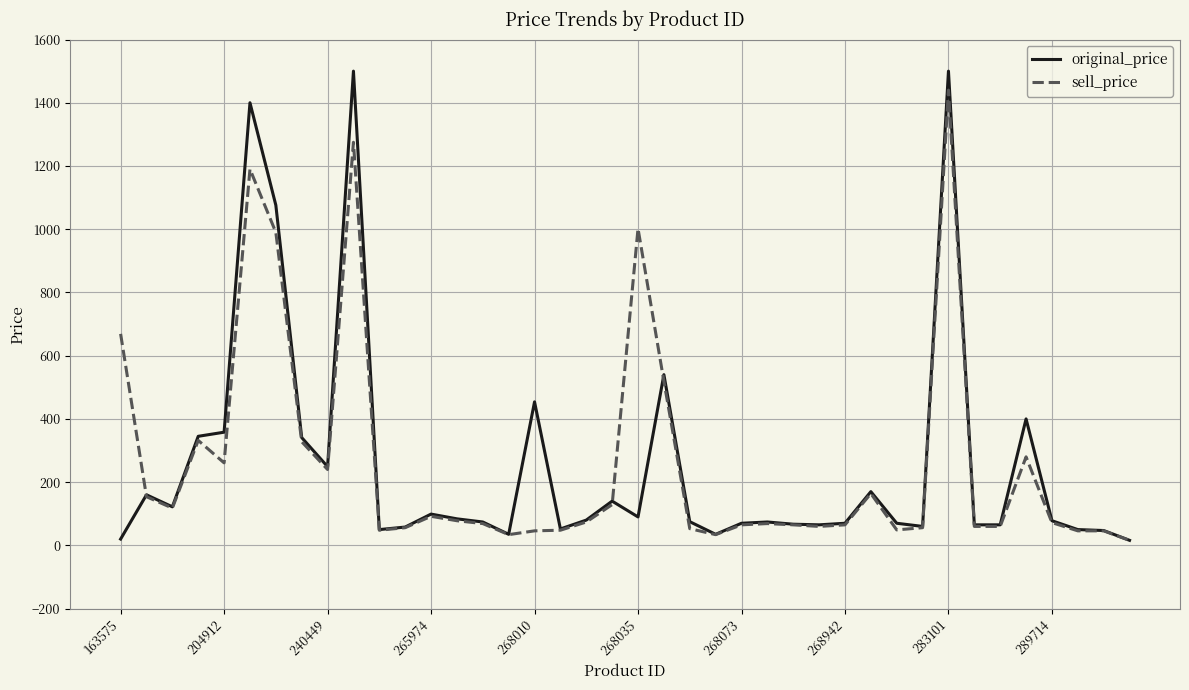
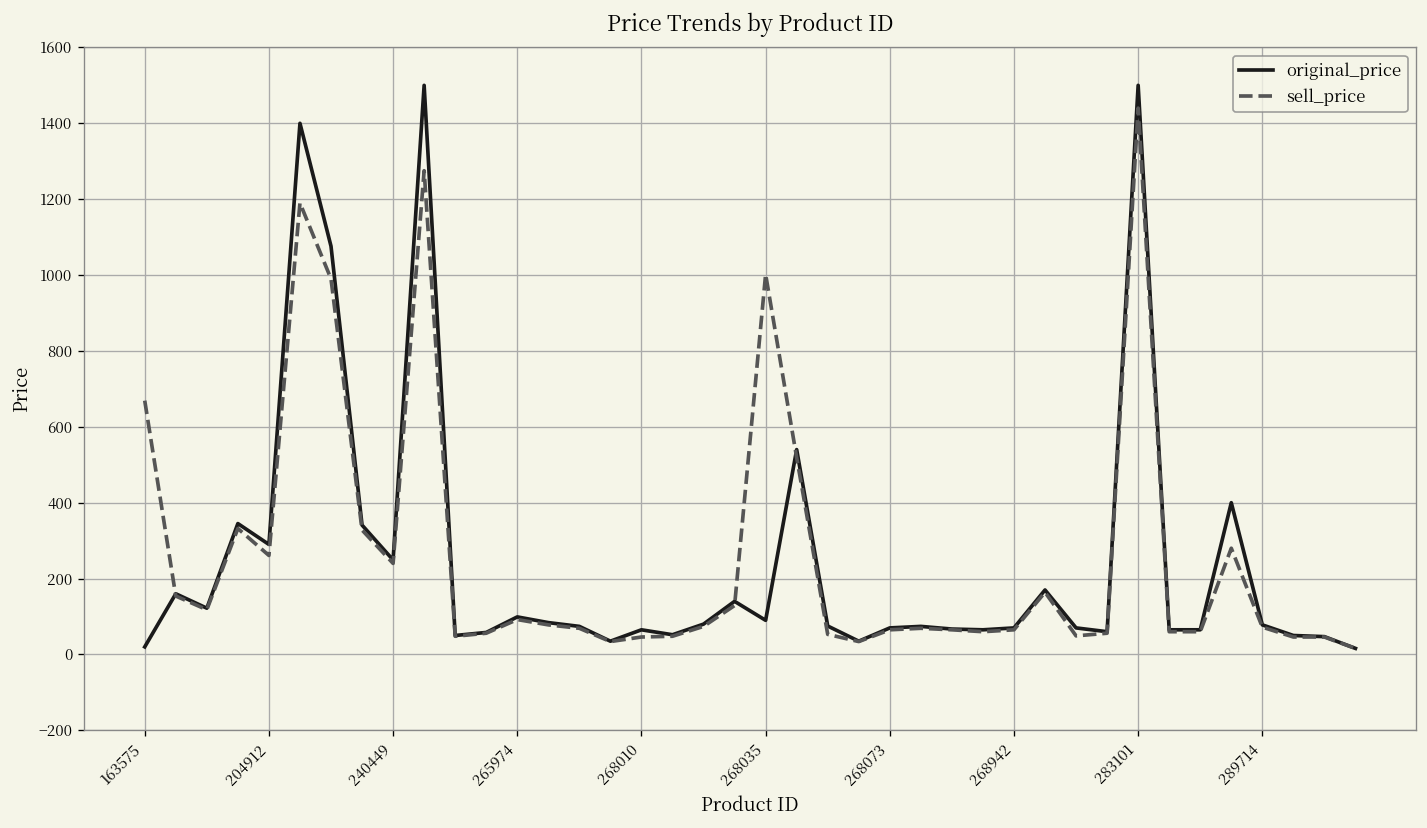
  {
    "original_price": {
      "163575": 20,
-     "204912": 360,
+     "204912": 290,
      "240449": 250,
-     "268010": 450,
+     "268010": 70,
      "268035": 90,
      "283101": 1500
    },
    "sell_price": {
      "163575": 670,
      "204912": 260,
      "240449": 240,
      "268010": 50,
      "268035": 1000,
      "283101": 1440
    }
  }
